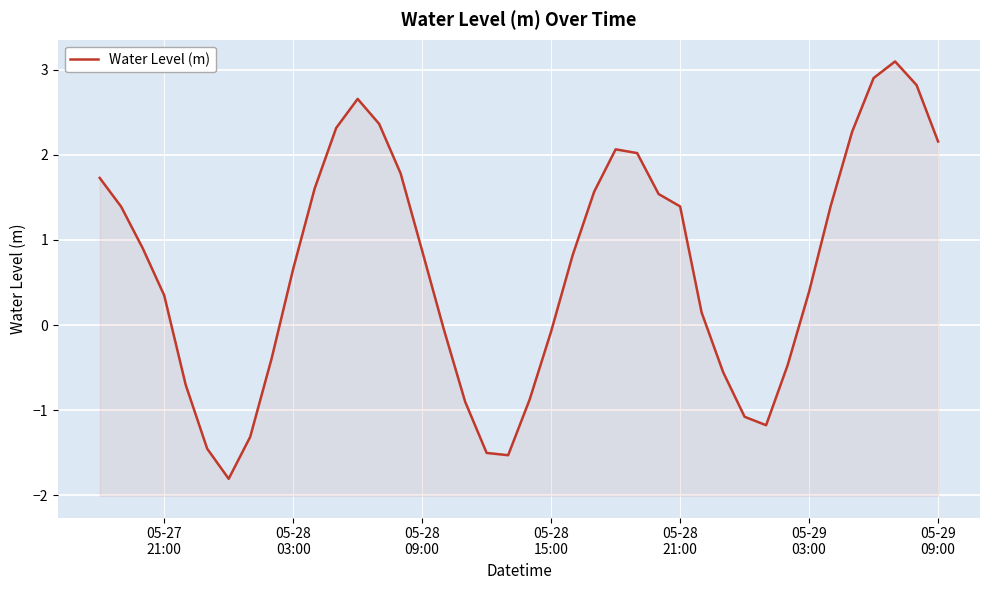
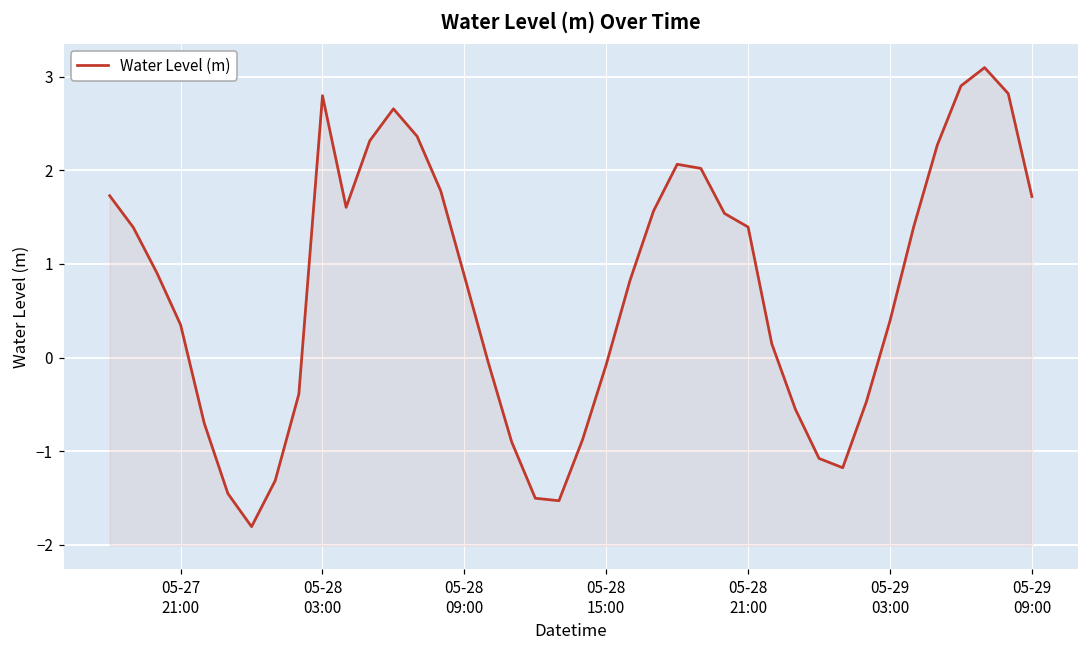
  {
    "05-27 21:00": 0.3,
-   "05-28 03:00": 0.7,
+   "05-28 03:00": 2.8,
    "05-28 09:00": 0.9,
    "05-28 15:00": -0.1,
    "05-28 21:00": 1.4,
    "05-29 03:00": 0.4,
-   "05-29 09:00": 2.2
+   "05-29 09:00": 1.7
  }
